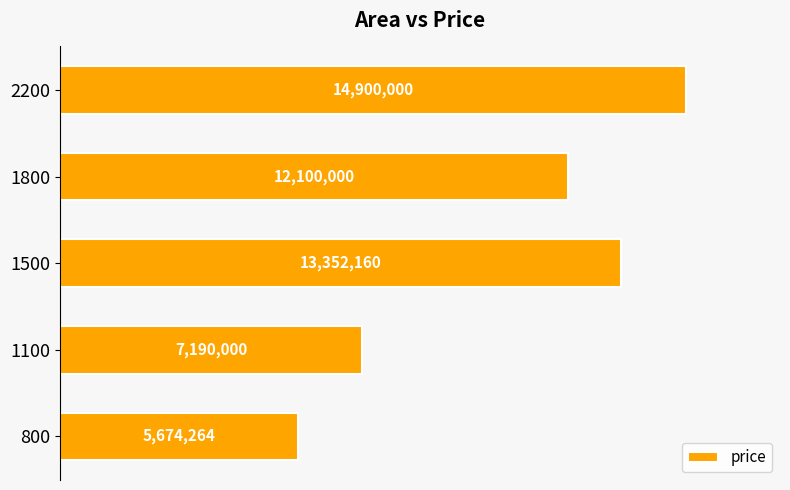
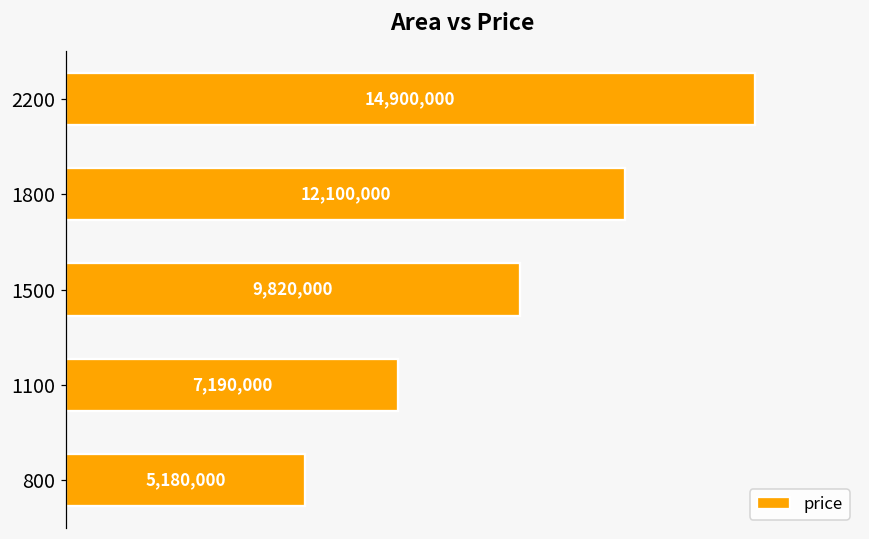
  {
    "2200": "14,900,000",
    "1800": "12,100,000",
-   "1500": "13,352,160",
+   "1500": "9,820,000",
    "1100": "7,190,000",
-   "800": "5,674,264"
+   "800": "5,180,000"
  }
